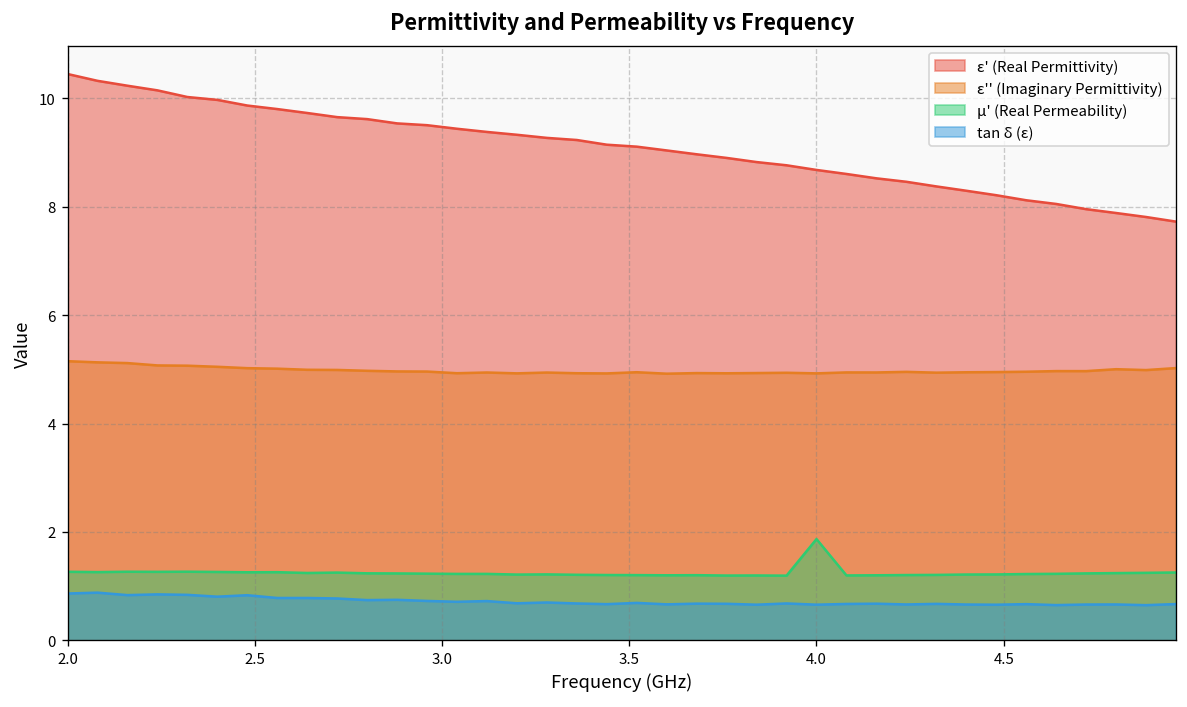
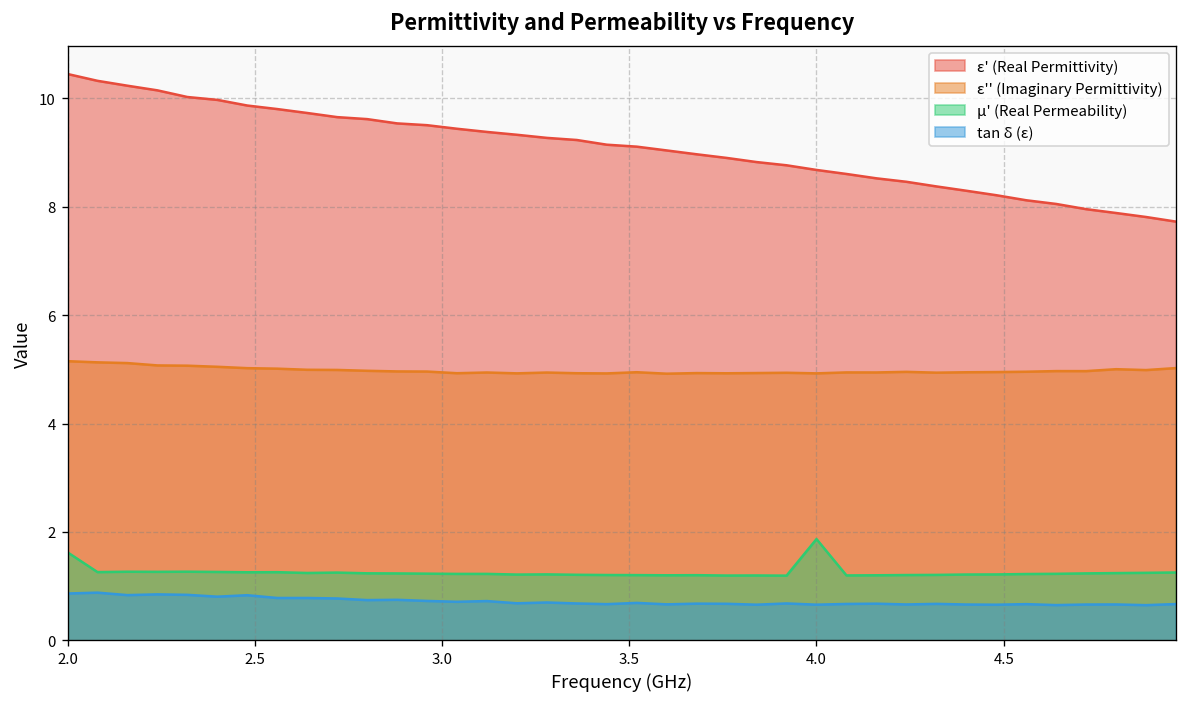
  {
    "μ' (Real Permeability)": {
-     "2.0": 1.3,
+     "2.0": 1.6,
      "4.0": 1.9
    },
    "tan δ (ε)": {
      "2.0": 0.9,
      "4.0": 0.7
    }
  }
